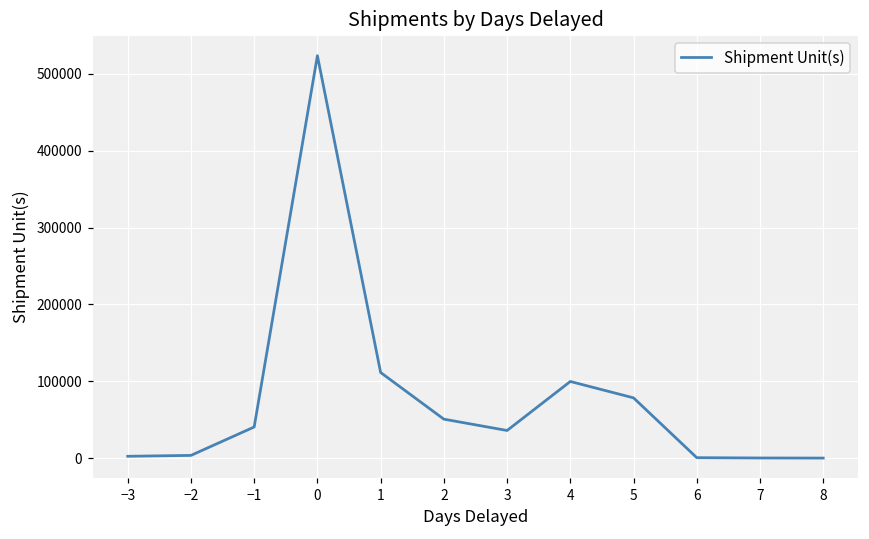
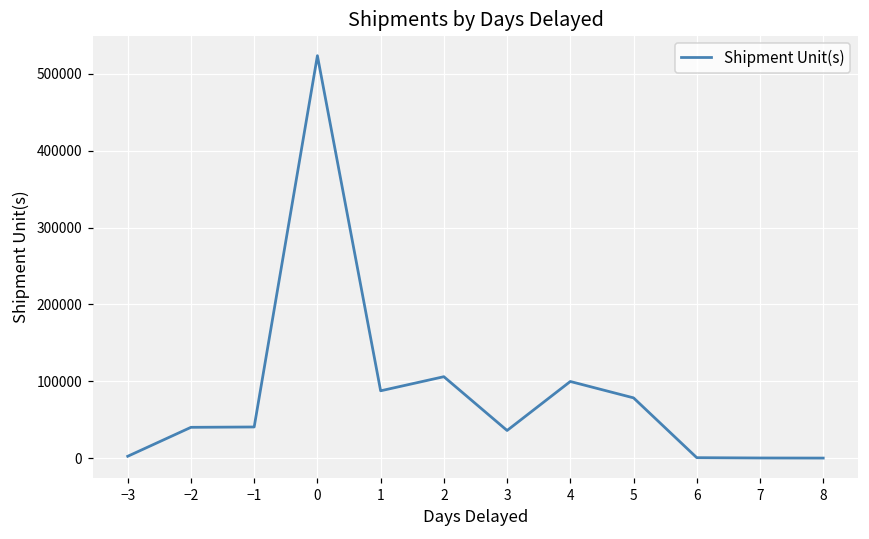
  {
    "−3": 0,
-   "−2": 0,
+   "−2": 40000,
    "−1": 40000,
    "0": 520000,
-   "1": 110000,
-   "2": 50000,
+   "1": 90000,
+   "2": 110000,
    "3": 40000,
    "4": 100000,
    "5": 80000,
    "6": 0,
    "7": 0,
    "8": 0
  }
